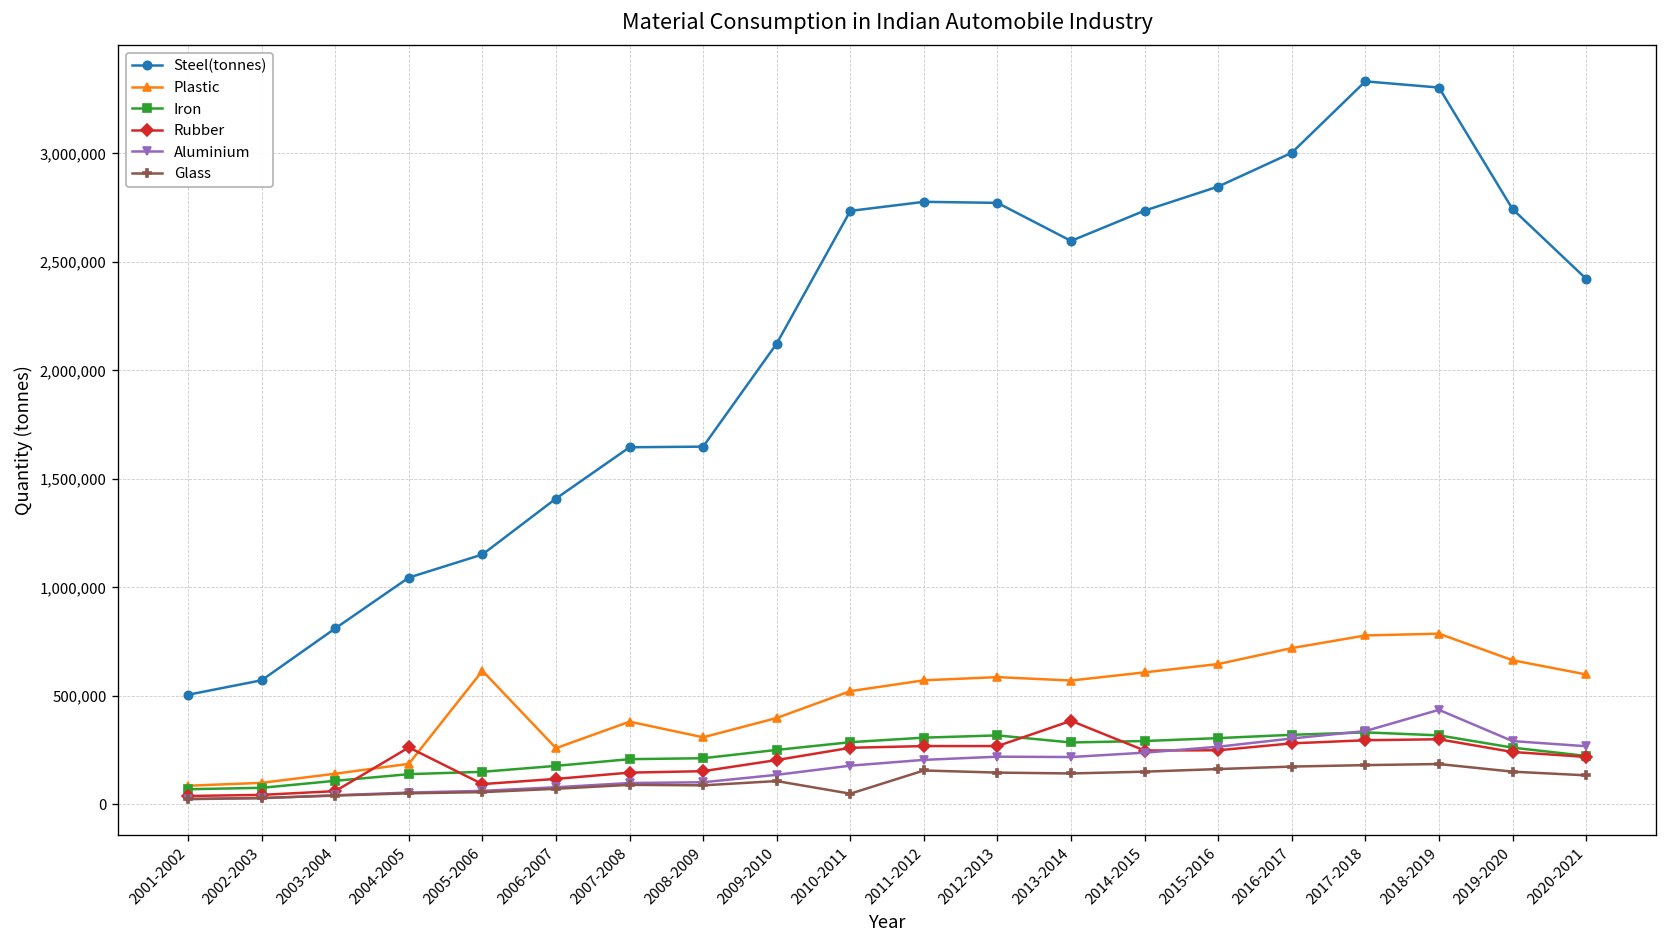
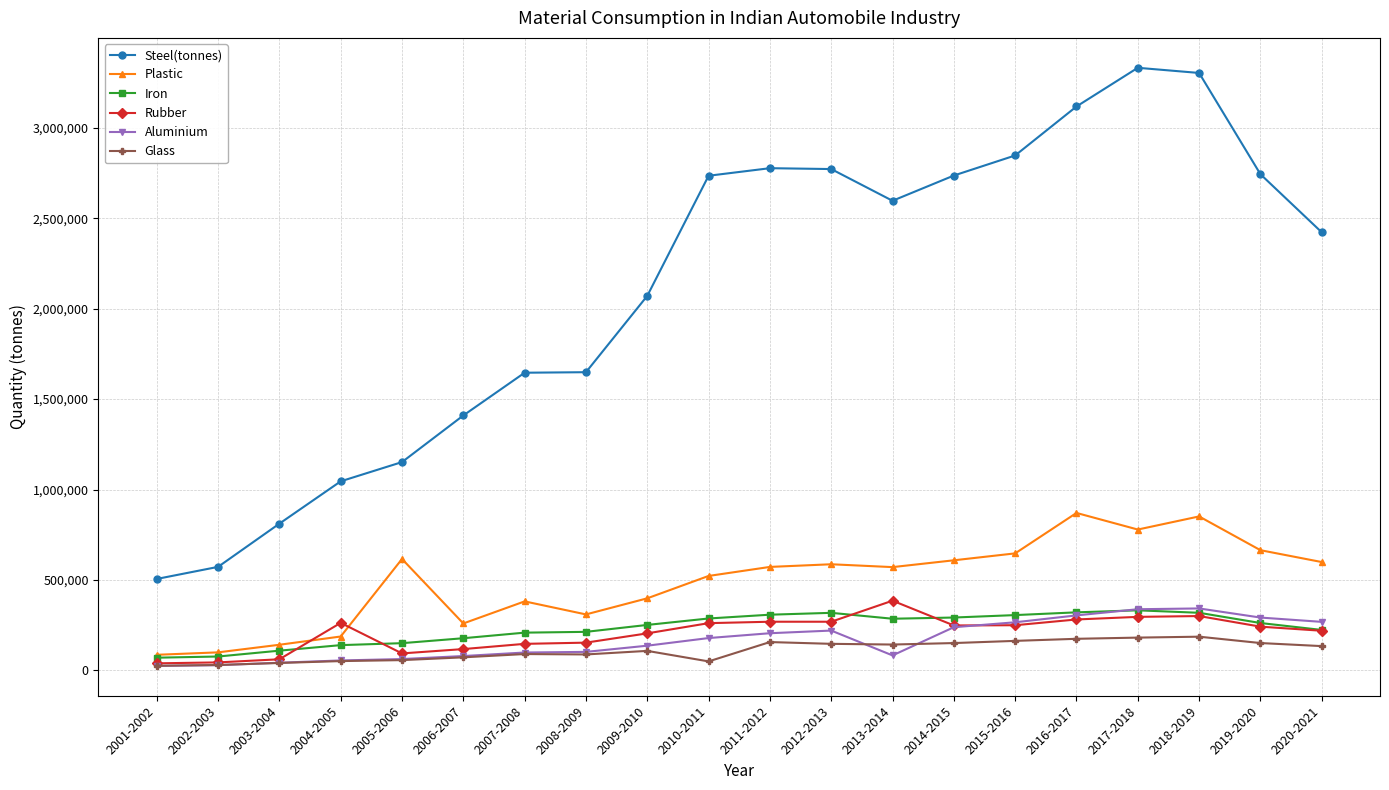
  {
    "Steel(tonnes)": {
      "2001-2002": "510,000",
      "2002-2003": "570,000",
      "2003-2004": "810,000",
      "2004-2005": "1,050,000",
      "2005-2006": "1,150,000",
      "2006-2007": "1,410,000",
      "2007-2008": "1,650,000",
      "2008-2009": "1,650,000",
-     "2009-2010": "2,120,000",
+     "2009-2010": "2,070,000",
      "2010-2011": "2,740,000",
      "2011-2012": "2,780,000",
      "2012-2013": "2,770,000",
      "2013-2014": "2,600,000",
      "2014-2015": "2,740,000",
      "2015-2016": "2,850,000",
-     "2016-2017": "3,000,000",
+     "2016-2017": "3,120,000",
      "2017-2018": "3,330,000",
      "2018-2019": "3,300,000",
      "2019-2020": "2,740,000",
      "2020-2021": "2,420,000"
    },
    "Plastic": {
      "2001-2002": "90,000",
      "2002-2003": "100,000",
      "2003-2004": "140,000",
      "2004-2005": "190,000",
      "2005-2006": "620,000",
      "2006-2007": "260,000",
      "2007-2008": "380,000",
      "2008-2009": "310,000",
      "2009-2010": "400,000",
      "2010-2011": "520,000",
      "2011-2012": "570,000",
      "2012-2013": "590,000",
      "2013-2014": "570,000",
      "2014-2015": "610,000",
      "2015-2016": "650,000",
-     "2016-2017": "720,000",
+     "2016-2017": "870,000",
      "2017-2018": "780,000",
-     "2018-2019": "790,000",
+     "2018-2019": "850,000",
      "2019-2020": "660,000",
      "2020-2021": "600,000"
    },
    "Iron": {
      "2001-2002": "70,000",
      "2002-2003": "80,000",
      "2003-2004": "110,000",
      "2004-2005": "140,000",
      "2005-2006": "150,000",
      "2006-2007": "180,000",
      "2007-2008": "210,000",
      "2008-2009": "210,000",
      "2009-2010": "250,000",
      "2010-2011": "290,000",
      "2011-2012": "310,000",
      "2012-2013": "320,000",
      "2013-2014": "290,000",
      "2014-2015": "290,000",
      "2015-2016": "310,000",
      "2016-2017": "320,000",
      "2018-2019": "320,000",
      "2019-2020": "260,000"
    },
    "Rubber": {
      "2002-2003": "40,000",
      "2003-2004": "60,000",
      "2004-2005": "260,000",
      "2005-2006": "90,000",
      "2006-2007": "120,000",
      "2007-2008": "150,000",
      "2008-2009": "150,000",
      "2009-2010": "200,000",
      "2010-2011": "260,000",
      "2011-2012": "270,000",
      "2012-2013": "270,000",
      "2013-2014": "390,000",
      "2015-2016": "250,000",
      "2016-2017": "280,000",
      "2017-2018": "300,000",
      "2018-2019": "300,000",
      "2019-2020": "240,000"
    },
    "Aluminium": {
      "2009-2010": "140,000",
      "2010-2011": "180,000",
      "2011-2012": "210,000",
      "2012-2013": "220,000",
-     "2013-2014": "220,000",
+     "2013-2014": "80,000",
      "2015-2016": "270,000",
      "2016-2017": "300,000",
-     "2018-2019": "440,000",
+     "2018-2019": "340,000",
      "2019-2020": "290,000",
      "2020-2021": "270,000"
    },
    "Glass": {
      "2009-2010": "110,000",
      "2010-2011": "50,000",
      "2011-2012": "160,000",
      "2012-2013": "150,000",
      "2013-2014": "140,000",
      "2014-2015": "150,000",
      "2015-2016": "160,000",
      "2016-2017": "170,000",
      "2017-2018": "180,000",
      "2018-2019": "190,000",
      "2019-2020": "150,000",
      "2020-2021": "130,000"
    }
  }
